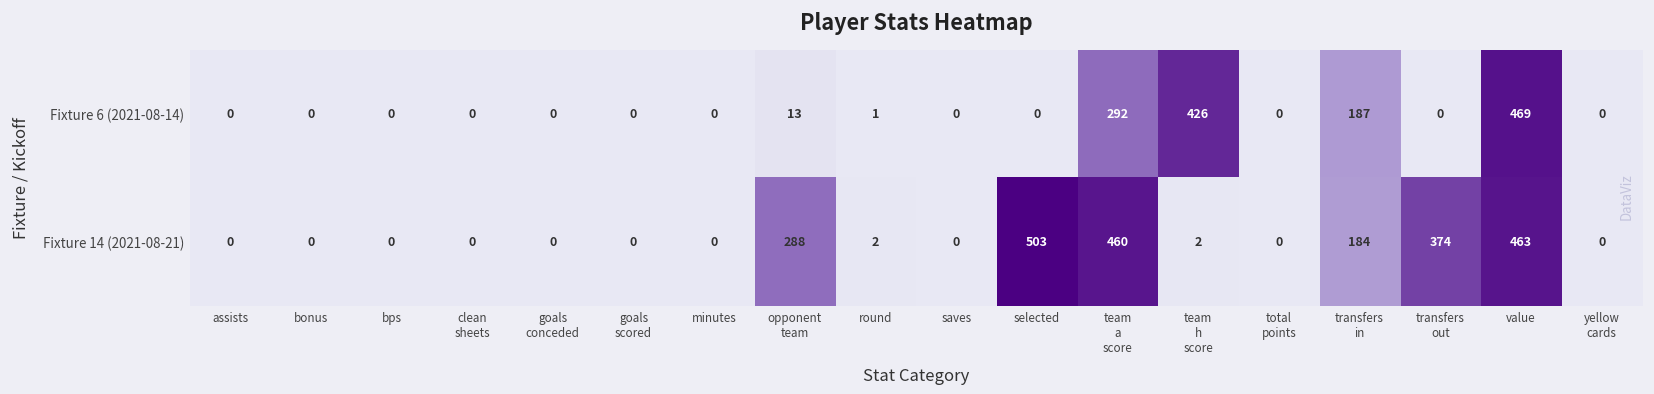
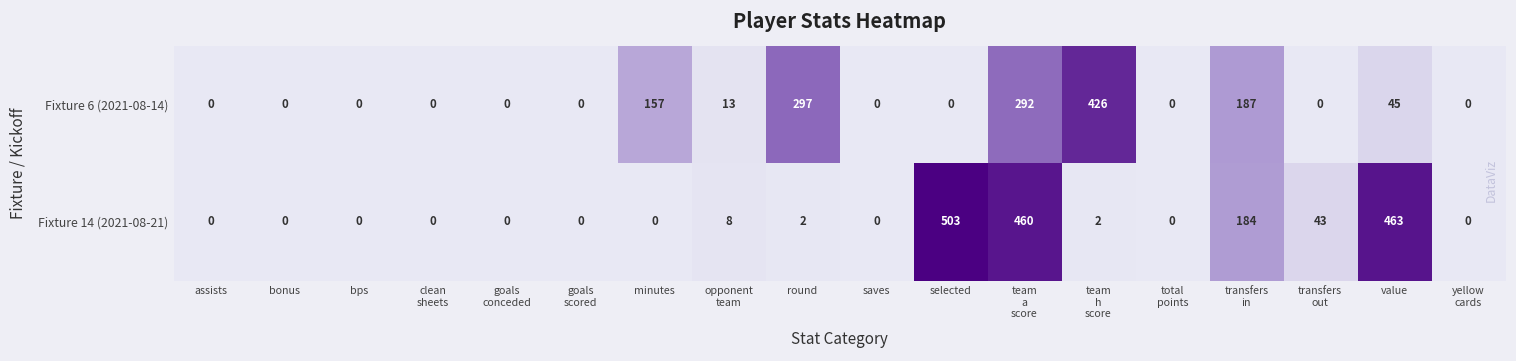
  {
    "Fixture 6 (2021-08-14)": {
      "assists": 0,
      "bonus": 0,
      "bps": 0,
      "clean sheets": 0,
      "goals conceded": 0,
      "goals scored": 0,
-     "minutes": 0,
+     "minutes": 157,
      "opponent team": 13,
-     "round": 1,
+     "round": 297,
      "saves": 0,
      "selected": 0,
      "team a score": 292,
      "team h score": 426,
      "total points": 0,
      "transfers in": 187,
      "transfers out": 0,
-     "value": 469,
+     "value": 45,
      "yellow cards": 0
    },
    "Fixture 14 (2021-08-21)": {
      "assists": 0,
      "bonus": 0,
      "bps": 0,
      "clean sheets": 0,
      "goals conceded": 0,
      "goals scored": 0,
      "minutes": 0,
-     "opponent team": 288,
+     "opponent team": 8,
      "round": 2,
      "saves": 0,
      "selected": 503,
      "team a score": 460,
      "team h score": 2,
      "total points": 0,
      "transfers in": 184,
-     "transfers out": 374,
+     "transfers out": 43,
      "value": 463,
      "yellow cards": 0
    }
  }
